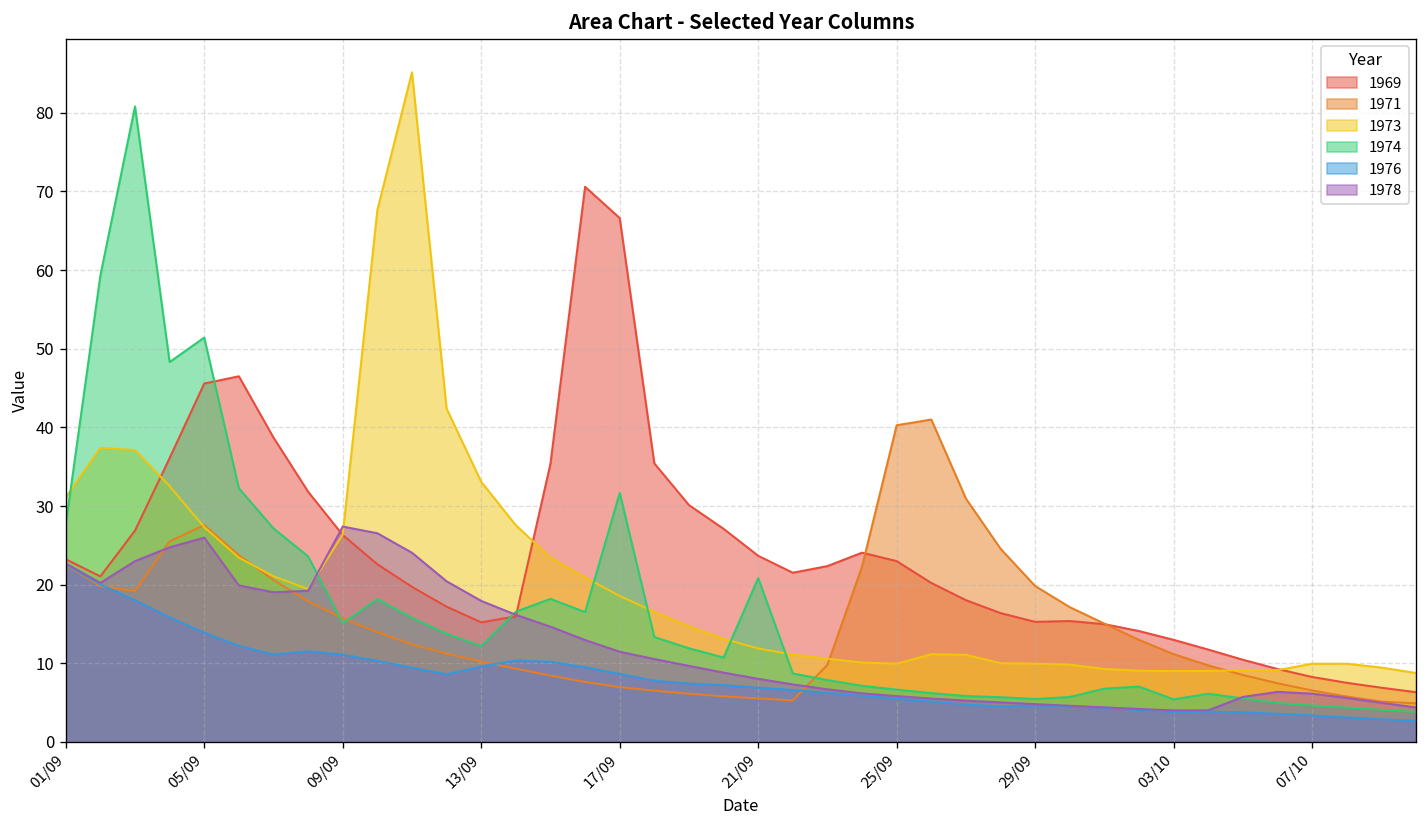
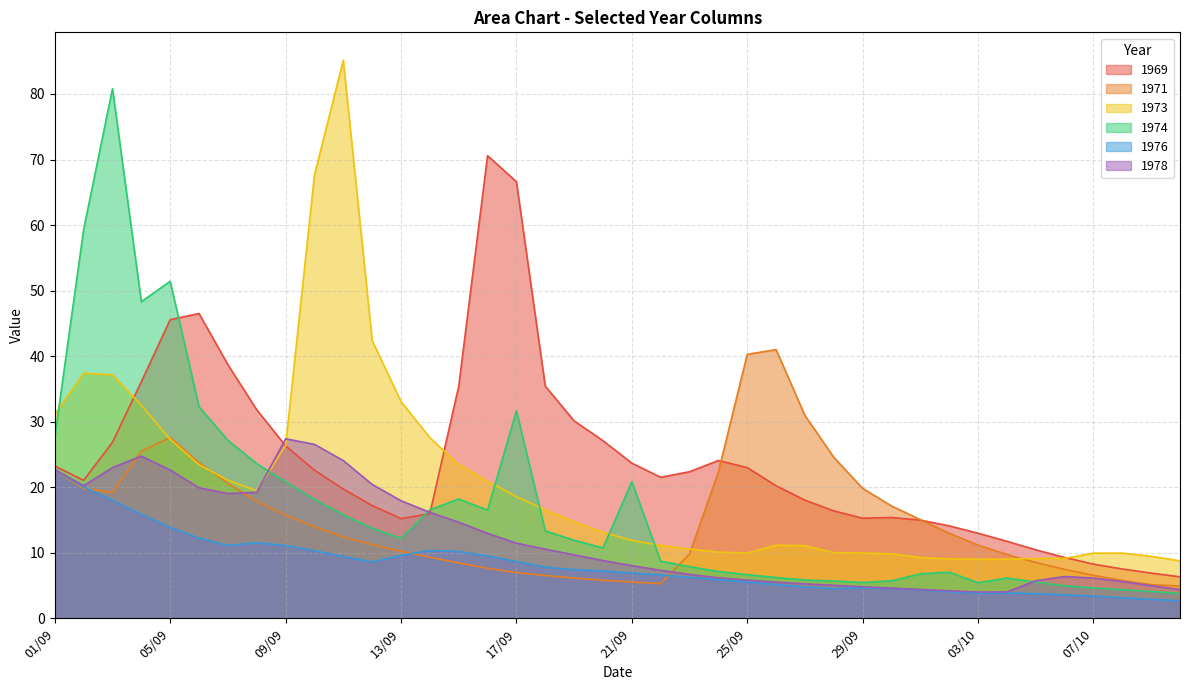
  {
    "1974": {
      "01/09": 28,
      "05/09": 51,
-     "09/09": 15,
+     "09/09": 21,
      "13/09": 12,
      "17/09": 32,
      "21/09": 21,
      "25/09": 7,
      "29/09": 5,
      "03/10": 5,
      "07/10": 5
    },
    "1976": {
      "05/09": 14,
      "09/09": 11,
      "13/09": 10,
      "17/09": 9,
      "21/09": 7,
      "07/10": 3
    },
    "1978": {
-     "05/09": 26,
+     "05/09": 23,
      "09/09": 27,
      "13/09": 18,
      "17/09": 11,
      "21/09": 8,
      "07/10": 6
    }
  }
